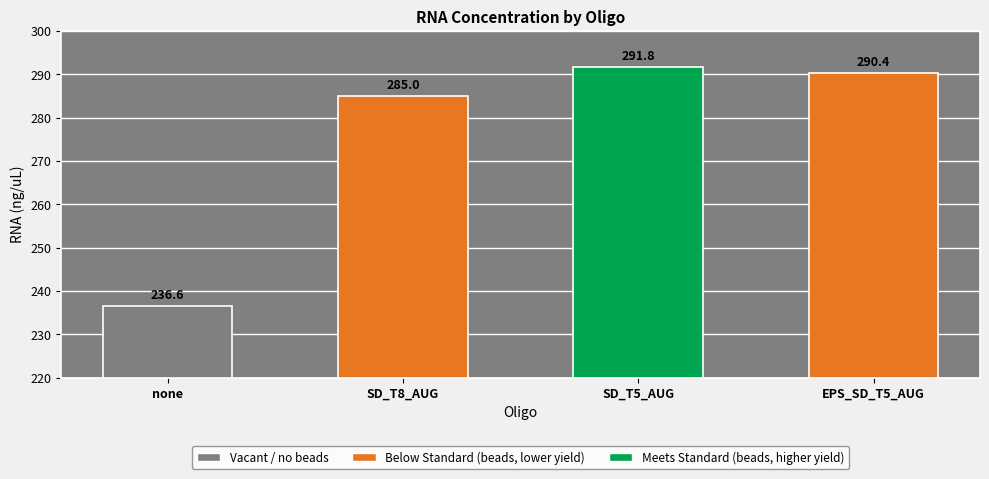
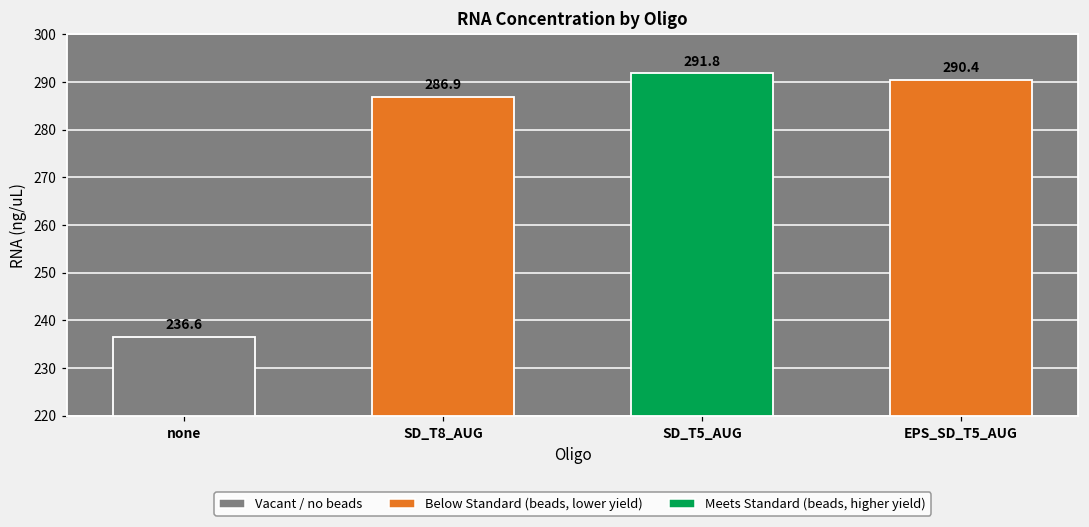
  {
    "none": 236.6,
-   "SD_T8_AUG": 285.0,
+   "SD_T8_AUG": 286.9,
    "SD_T5_AUG": 291.8,
    "EPS_SD_T5_AUG": 290.4
  }
